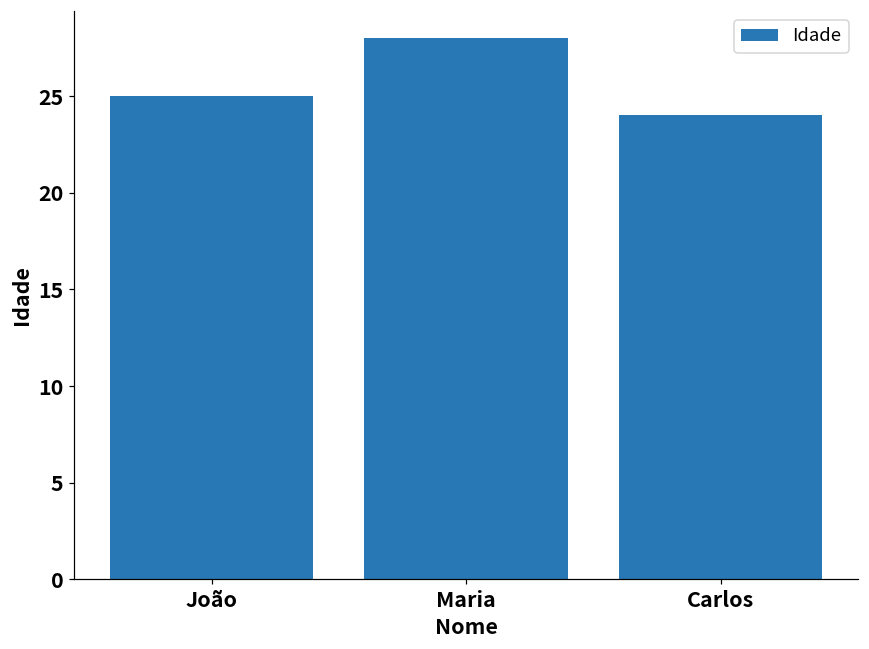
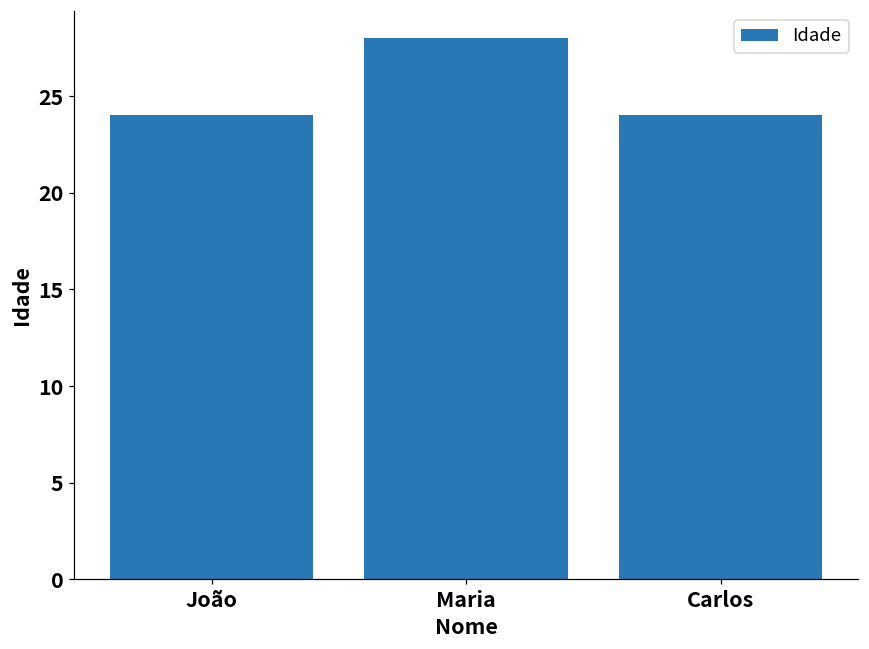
  {
-   "João": 25,
+   "João": 24,
    "Maria": 28,
    "Carlos": 24
  }
